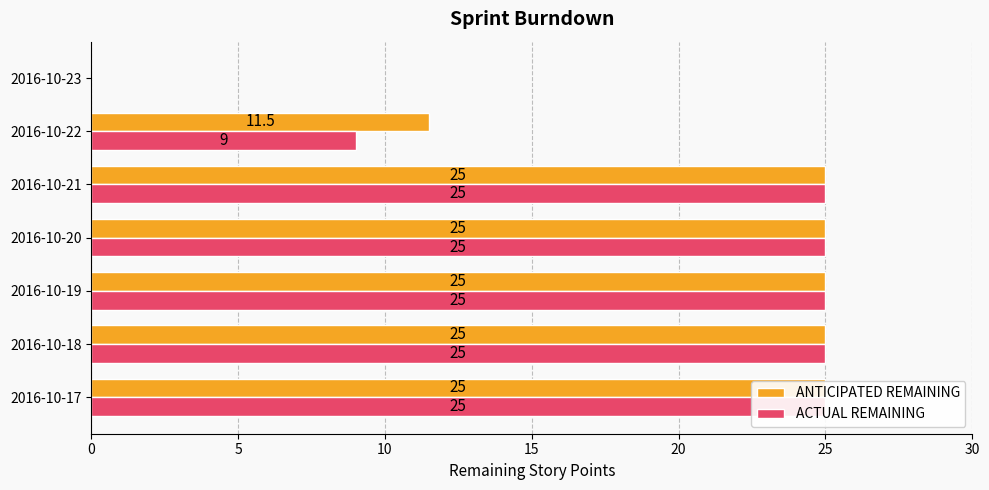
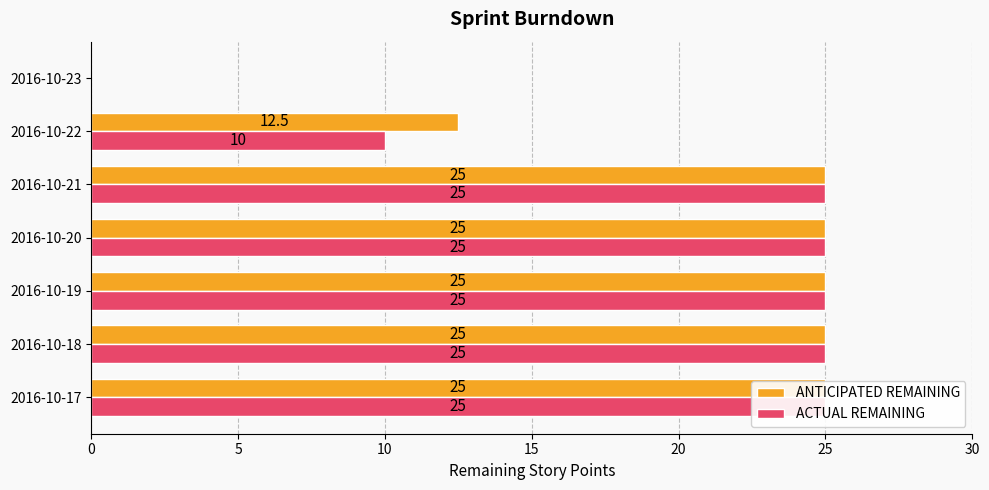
  {
    "ANTICIPATED REMAINING": {
-     "2016-10-22": 11.5,
+     "2016-10-22": 12.5,
      "2016-10-21": 25,
      "2016-10-20": 25,
      "2016-10-19": 25,
      "2016-10-18": 25
    },
    "ACTUAL REMAINING": {
-     "2016-10-22": 9,
+     "2016-10-22": 10,
      "2016-10-21": 25,
      "2016-10-20": 25,
      "2016-10-19": 25,
      "2016-10-18": 25
    }
  }
